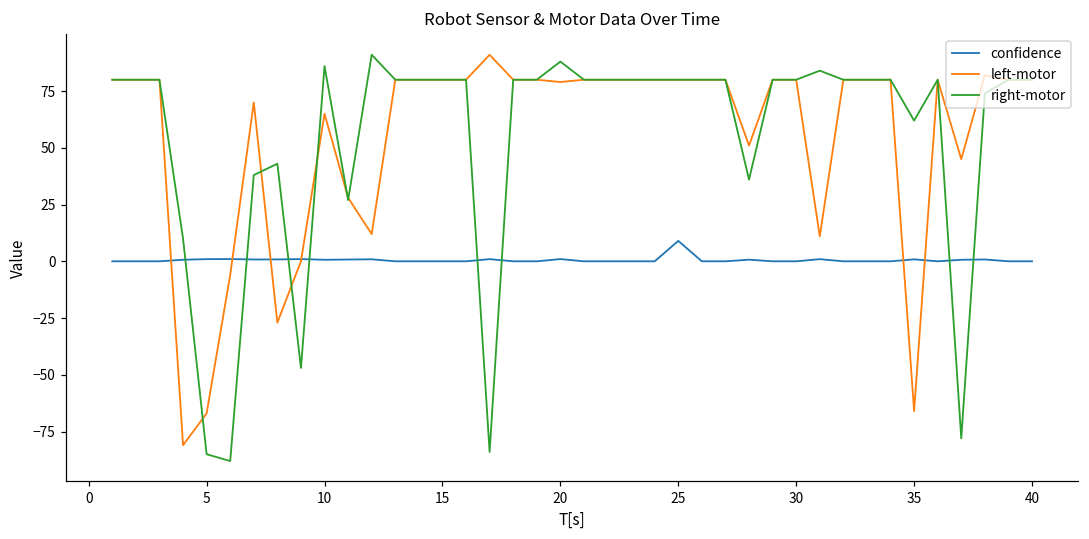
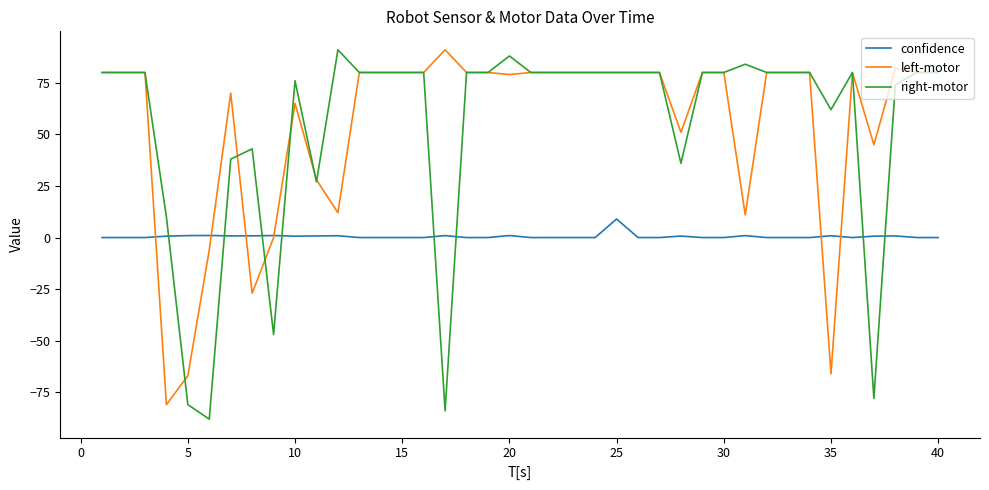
  {
    "confidence": {
      "5": 1,
      "10": 1,
      "15": 0,
      "20": 1,
      "25": 9,
      "30": 0,
      "35": 1,
      "40": 0
    },
    "left-motor": {
      "5": -67,
      "10": 65,
      "20": 79,
      "35": -66
    },
    "right-motor": {
-     "5": -85,
-     "10": 86,
+     "5": -81,
+     "10": 76,
      "20": 88,
      "35": 62
    }
  }
